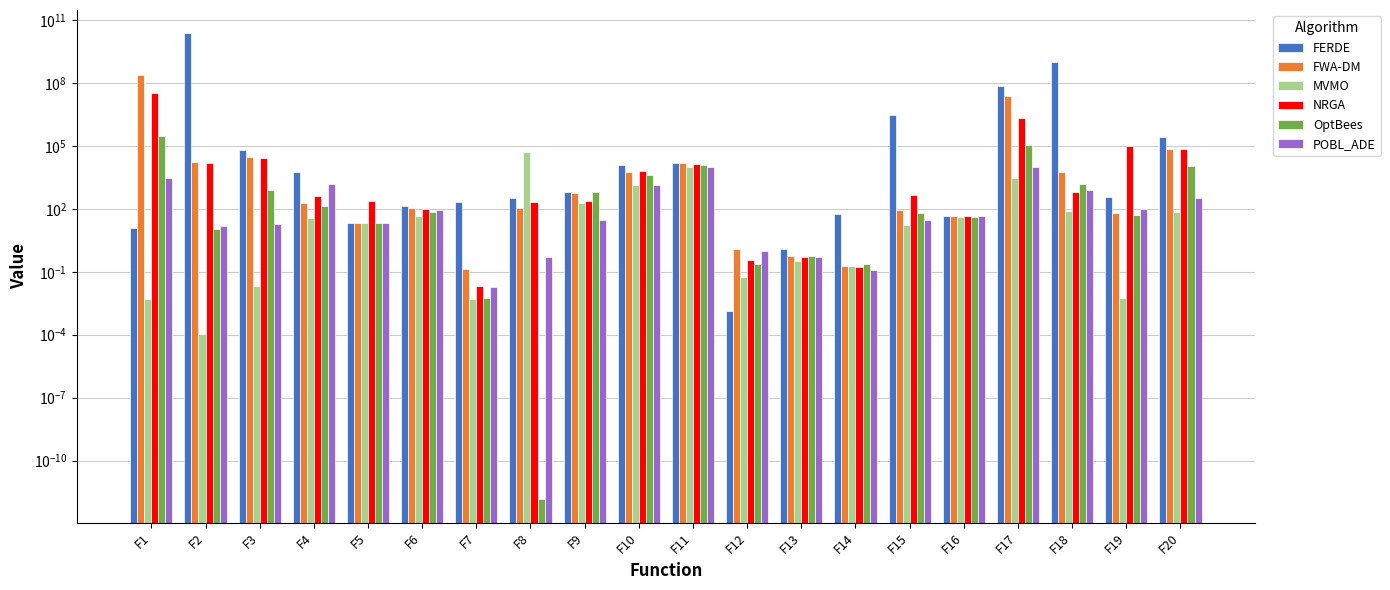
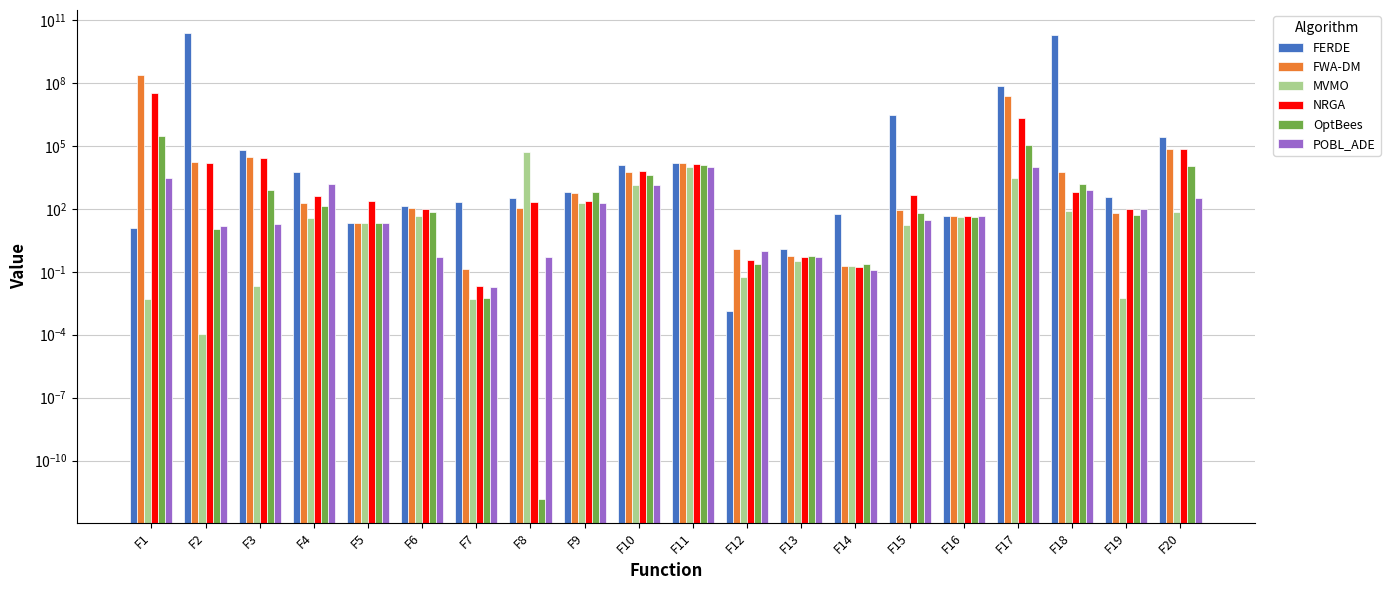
  {
    "FERDE": {
      "F1": 10,
      "F2": 20000000000,
      "F3": 60000,
      "F4": 5000,
      "F5": 20,
      "F6": 100,
      "F7": 200,
      "F8": 300,
      "F9": 600,
      "F10": 10000,
      "F11": 20000,
      "F12": 0.001,
      "F13": 1,
      "F14": 60,
      "F15": 3000000,
      "F16": 50,
      "F17": 70000000,
-     "F18": 1000000000,
+     "F18": 20000000000,
      "F19": 400,
      "F20": 300000
    },
    "FWA-DM": {
      "F1": 200000000,
      "F2": 20000,
      "F3": 30000,
      "F4": 200,
      "F5": 20,
      "F6": 100,
      "F7": 0.1,
      "F8": 100,
      "F9": 600,
      "F10": 6000,
      "F11": 10000,
      "F12": 1,
      "F13": 0.6,
      "F14": 0.2,
      "F15": 90,
      "F16": 40,
      "F17": 20000000,
      "F18": 6000,
      "F19": 60,
      "F20": 70000
    },
    "MVMO": {
      "F1": 0.005,
      "F2": 0.0001,
      "F3": 0.02,
      "F4": 30,
      "F5": 20,
      "F6": 50,
      "F7": 0.005,
      "F8": 50000,
      "F9": 200,
      "F10": 1000,
      "F11": 10000,
      "F12": 0.06,
      "F13": 0.3,
      "F14": 0.2,
      "F15": 20,
      "F16": 40,
      "F17": 3000,
      "F18": 80,
      "F19": 0.006,
      "F20": 70
    },
    "NRGA": {
      "F1": 30000000,
      "F2": 10000,
      "F3": 30000,
      "F4": 400,
      "F5": 200,
      "F6": 100,
      "F7": 0.02,
      "F8": 200,
      "F9": 200,
      "F10": 6000,
      "F11": 10000,
      "F12": 0.4,
      "F13": 0.5,
      "F14": 0.2,
      "F15": 500,
      "F16": 40,
      "F17": 2000000,
      "F18": 600,
-     "F19": 100000,
+     "F19": 100,
      "F20": 70000
    },
    "OptBees": {
      "F1": 300000,
      "F2": 10,
      "F3": 800,
      "F4": 100,
      "F5": 20,
      "F6": 70,
      "F7": 0.006,
      "F8": 0.000000000001,
      "F9": 700,
      "F10": 4000,
      "F11": 10000,
      "F12": 0.2,
      "F13": 0.6,
      "F14": 0.2,
      "F15": 70,
      "F16": 40,
      "F17": 100000,
      "F18": 2000,
      "F19": 50,
      "F20": 10000
    },
    "POBL_ADE": {
      "F1": 3000,
      "F2": 20,
      "F3": 20,
      "F4": 1000,
      "F5": 20,
-     "F6": 90,
+     "F6": 0.5,
      "F7": 0.02,
      "F8": 0.5,
-     "F9": 30,
+     "F9": 200,
      "F10": 1000,
      "F11": 10000,
      "F12": 1,
      "F13": 0.5,
      "F14": 0.1,
      "F15": 30,
      "F16": 50,
      "F17": 10000,
      "F18": 800,
      "F19": 100,
      "F20": 300
    }
  }
